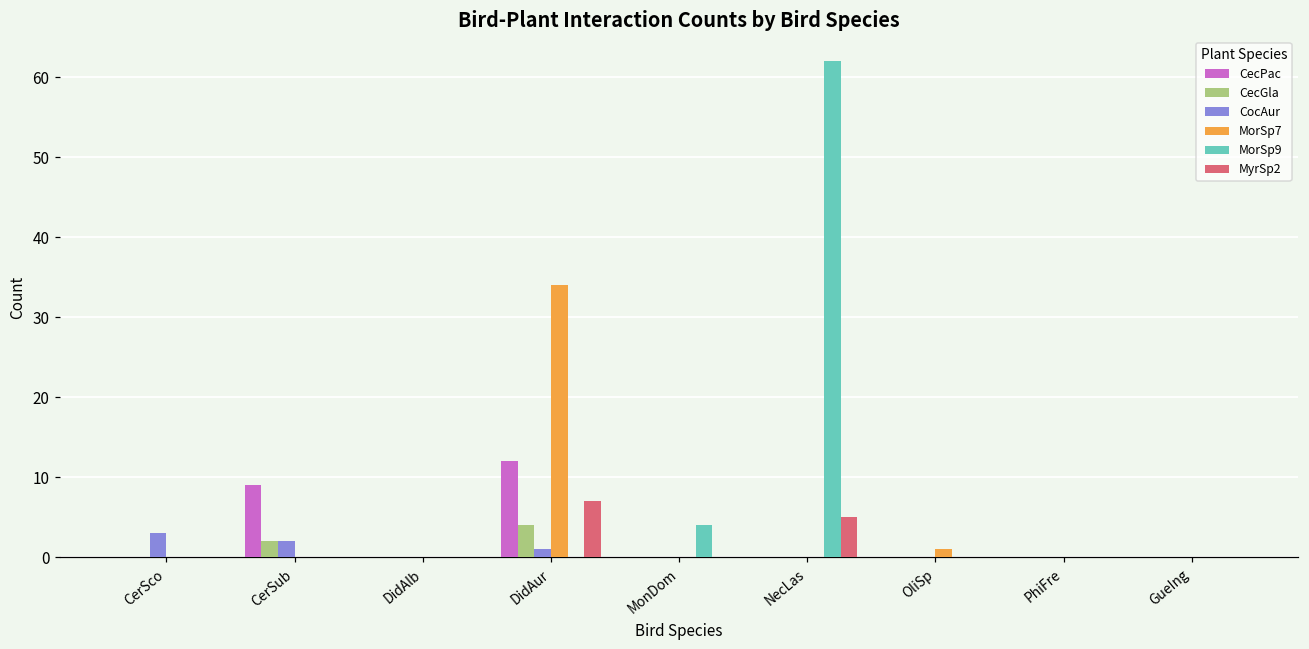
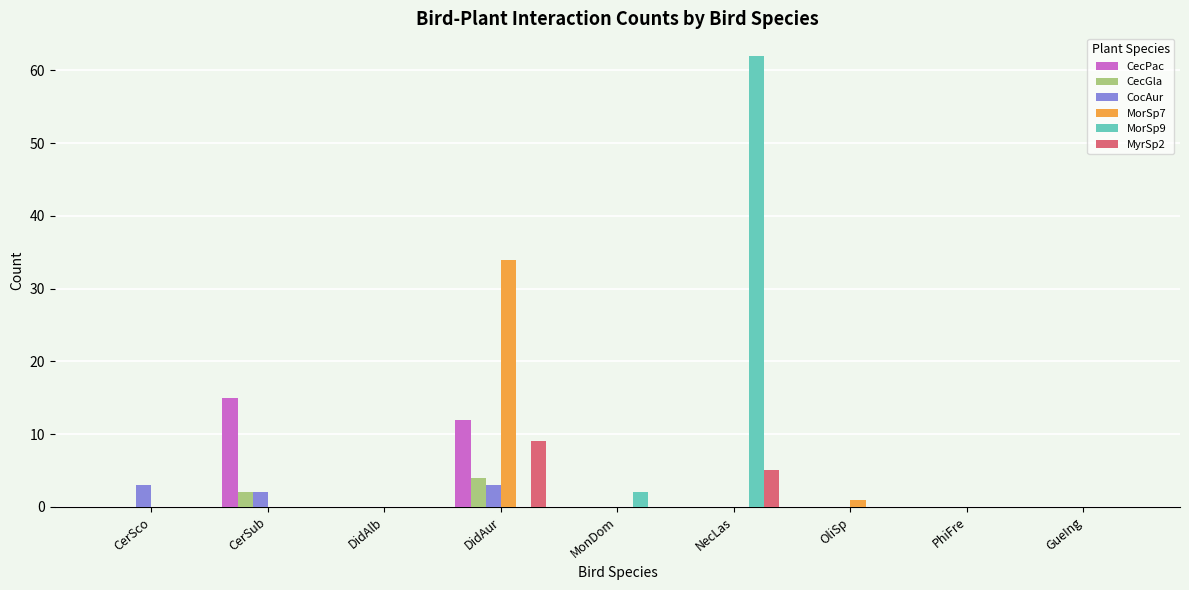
  {
    "CecPac": {
      "CerSco": 0,
-     "CerSub": 9,
+     "CerSub": 15,
      "DidAlb": 0,
      "DidAur": 12,
      "MonDom": 0,
      "NecLas": 0,
      "OliSp": 0,
      "PhiFre": 0,
      "GueIng": 0
    },
    "CecGla": {
      "CerSco": 0,
      "CerSub": 2,
      "DidAlb": 0,
      "DidAur": 4,
      "MonDom": 0,
      "NecLas": 0,
      "OliSp": 0,
      "PhiFre": 0,
      "GueIng": 0
    },
    "CocAur": {
      "CerSco": 3,
      "CerSub": 2,
      "DidAlb": 0,
-     "DidAur": 1,
+     "DidAur": 3,
      "MonDom": 0,
      "NecLas": 0,
      "OliSp": 0,
      "PhiFre": 0,
      "GueIng": 0
    },
    "MorSp7": {
      "CerSco": 0,
      "CerSub": 0,
      "DidAlb": 0,
      "DidAur": 34,
      "MonDom": 0,
      "NecLas": 0,
      "OliSp": 1,
      "PhiFre": 0,
      "GueIng": 0
    },
    "MorSp9": {
      "CerSco": 0,
      "CerSub": 0,
      "DidAlb": 0,
      "DidAur": 0,
-     "MonDom": 4,
+     "MonDom": 2,
      "NecLas": 62,
      "OliSp": 0,
      "PhiFre": 0,
      "GueIng": 0
    },
    "MyrSp2": {
      "CerSco": 0,
      "CerSub": 0,
      "DidAlb": 0,
-     "DidAur": 7,
+     "DidAur": 9,
      "MonDom": 0,
      "NecLas": 5,
      "OliSp": 0,
      "PhiFre": 0,
      "GueIng": 0
    }
  }
